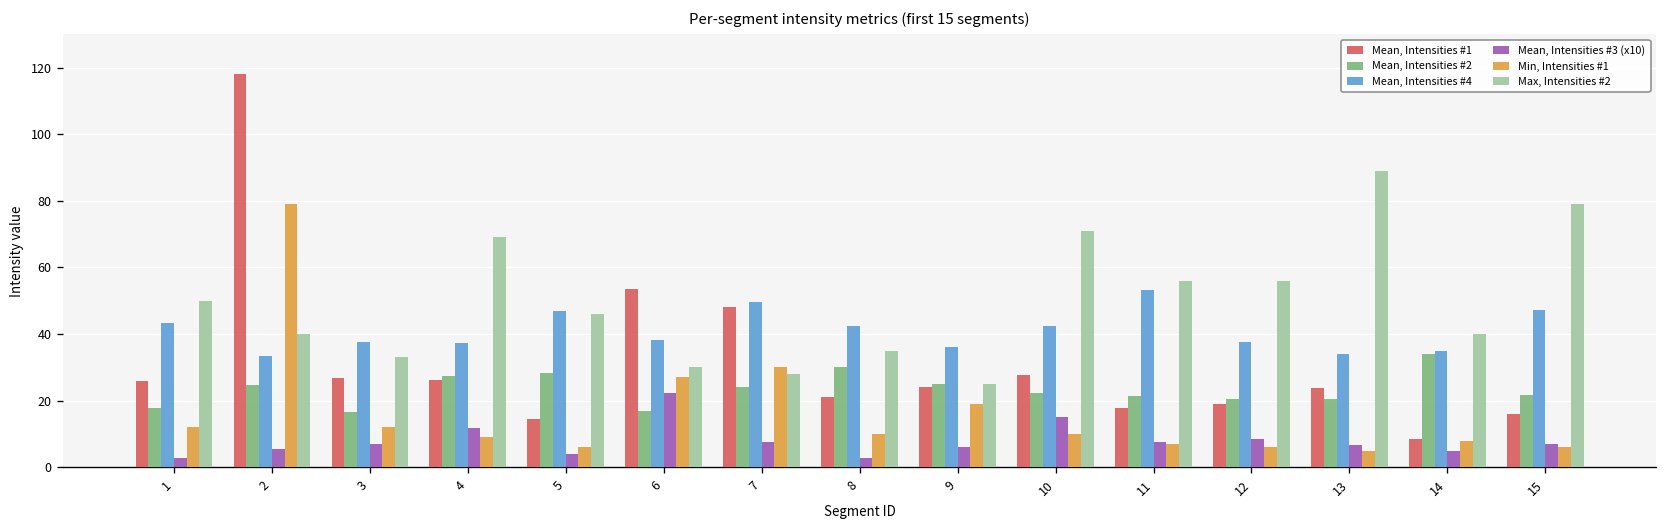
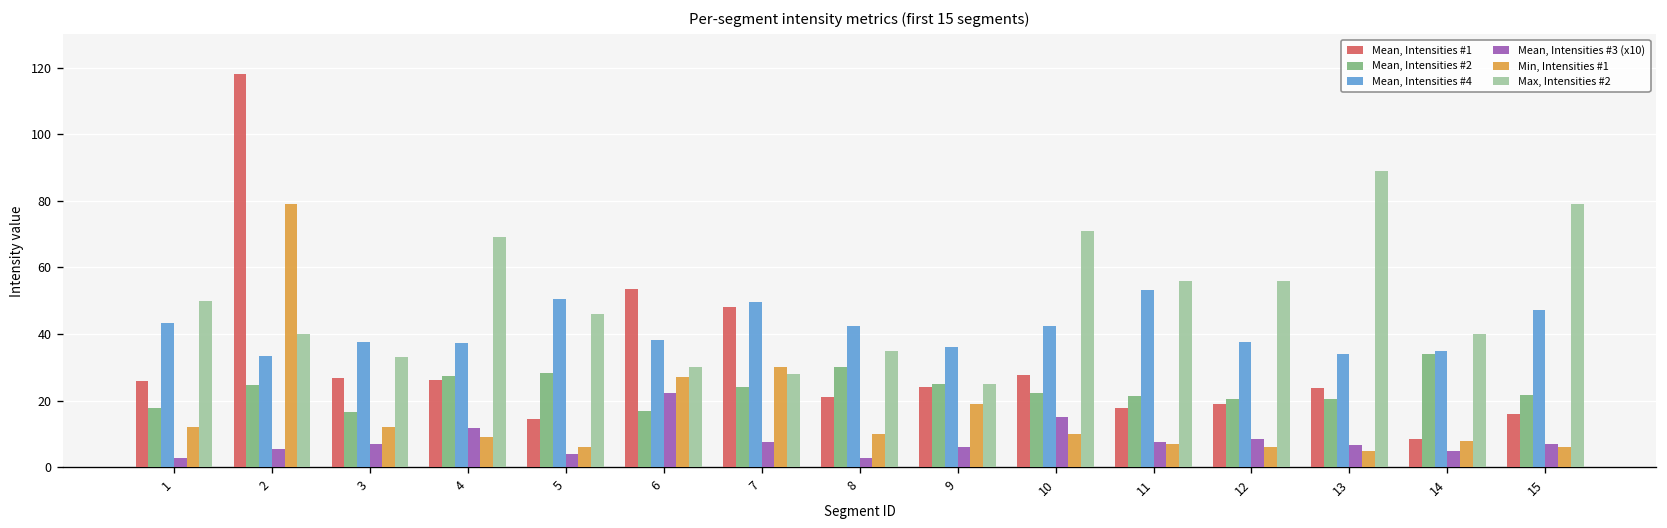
  {
    "Mean, Intensities #1": {
      "1": 26,
      "2": 118,
      "3": 27,
      "4": 26,
      "5": 15,
      "6": 54,
      "7": 48,
      "8": 21,
      "9": 24,
      "10": 28,
      "11": 18,
      "12": 19,
      "13": 24,
      "14": 9,
      "15": 16
    },
    "Mean, Intensities #4": {
      "1": 43,
      "2": 33,
      "3": 38,
      "4": 37,
-     "5": 47,
+     "5": 50,
      "6": 38,
      "7": 50,
      "8": 42,
      "9": 36,
      "10": 42,
      "11": 53,
      "12": 38,
      "13": 34,
      "14": 35,
      "15": 47
    },
    "Mean, Intensities #3 (x10)": {
      "1": 3,
      "2": 5,
      "3": 7,
      "4": 12,
      "5": 4,
      "6": 22,
      "7": 8,
      "8": 3,
      "9": 6,
      "10": 15,
      "11": 8,
      "12": 9,
      "13": 7,
      "14": 5,
      "15": 7
    },
    "Min, Intensities #1": {
      "1": 12,
      "2": 79,
      "3": 12,
      "4": 9,
      "5": 6,
      "6": 27,
      "7": 30,
      "8": 10,
      "9": 19,
      "10": 10,
      "11": 7,
      "12": 6,
      "13": 5,
      "14": 8,
      "15": 6
    }
  }
